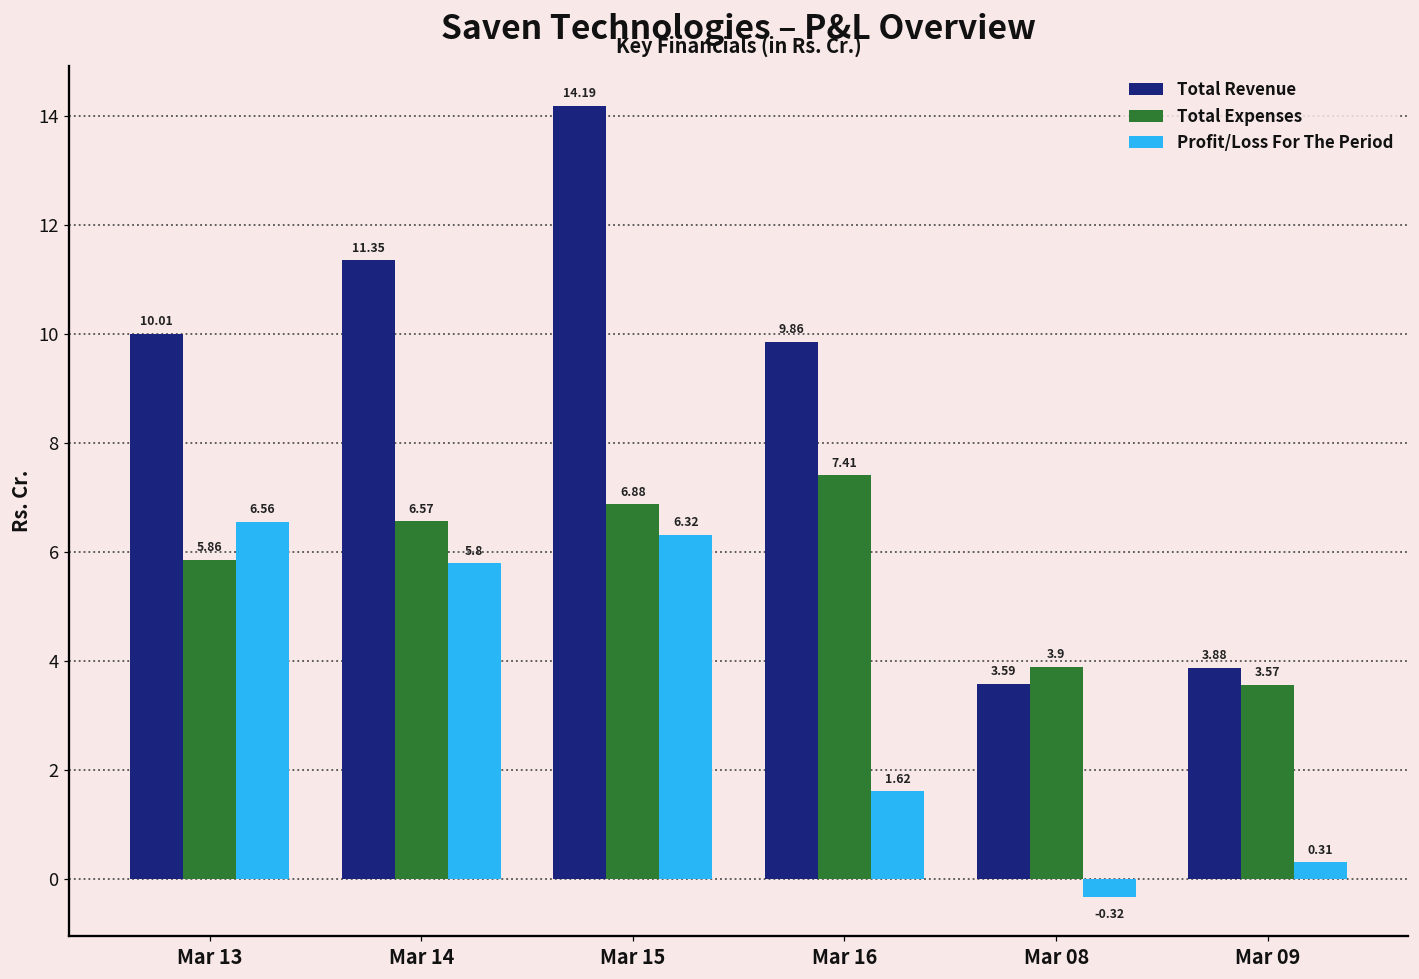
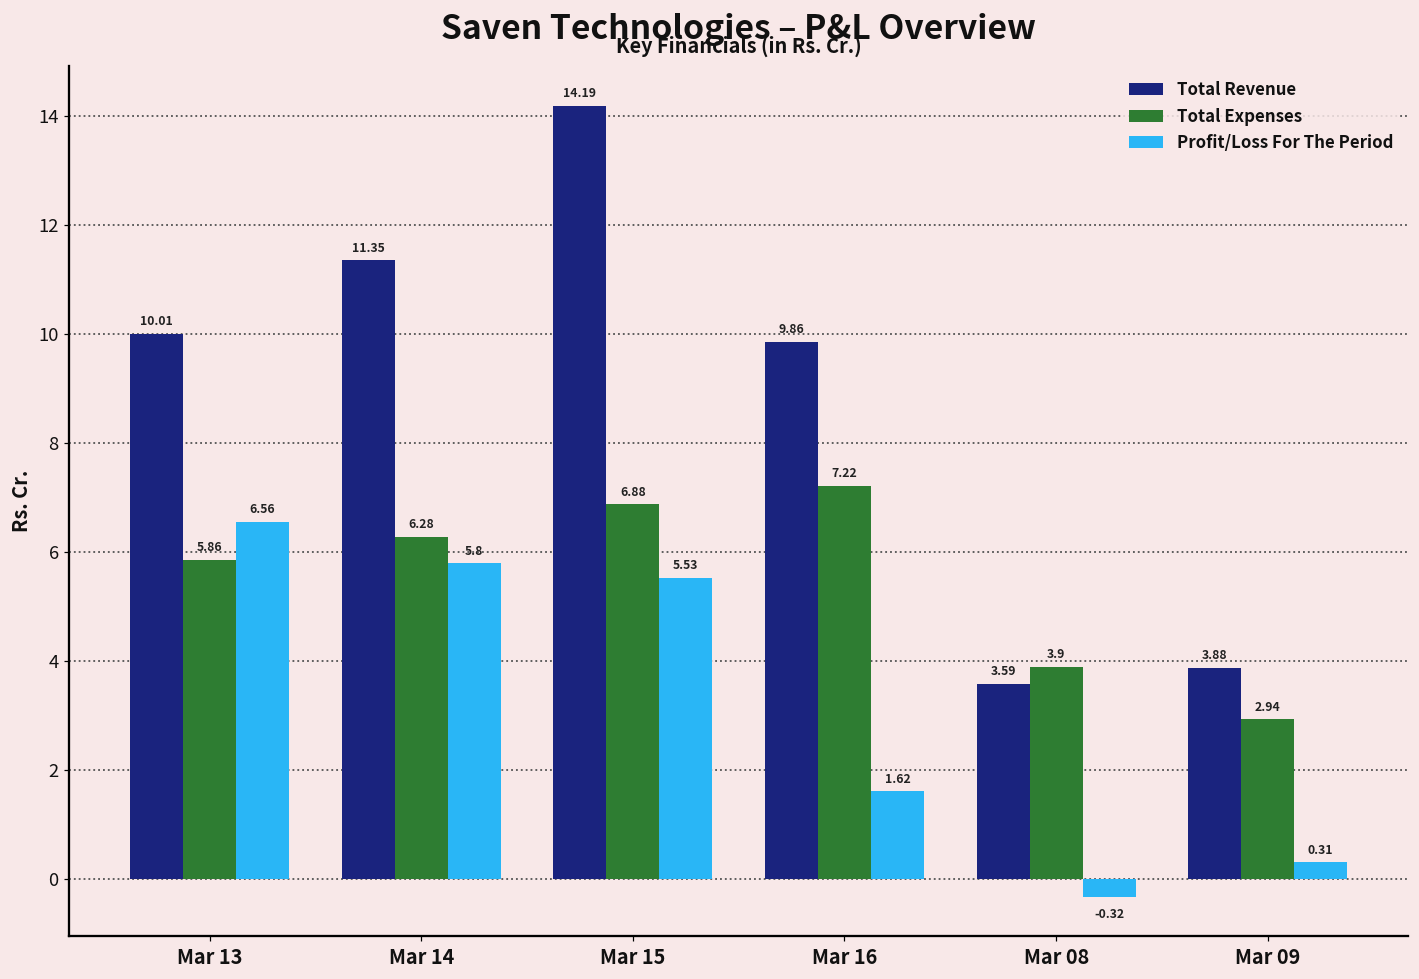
  {
    "Total Revenue": {
      "Mar 13": 10.01,
      "Mar 14": 11.35,
      "Mar 15": 14.19,
      "Mar 16": 9.86,
      "Mar 08": 3.59,
      "Mar 09": 3.88
    },
    "Total Expenses": {
      "Mar 13": 5.86,
-     "Mar 14": 6.57,
+     "Mar 14": 6.28,
      "Mar 15": 6.88,
-     "Mar 16": 7.41,
+     "Mar 16": 7.22,
      "Mar 08": 3.9,
-     "Mar 09": 3.57
+     "Mar 09": 2.94
    },
    "Profit/Loss For The Period": {
      "Mar 13": 6.56,
      "Mar 14": 5.8,
-     "Mar 15": 6.32,
+     "Mar 15": 5.53,
      "Mar 16": 1.62,
      "Mar 08": -0.32,
      "Mar 09": 0.31
    }
  }
